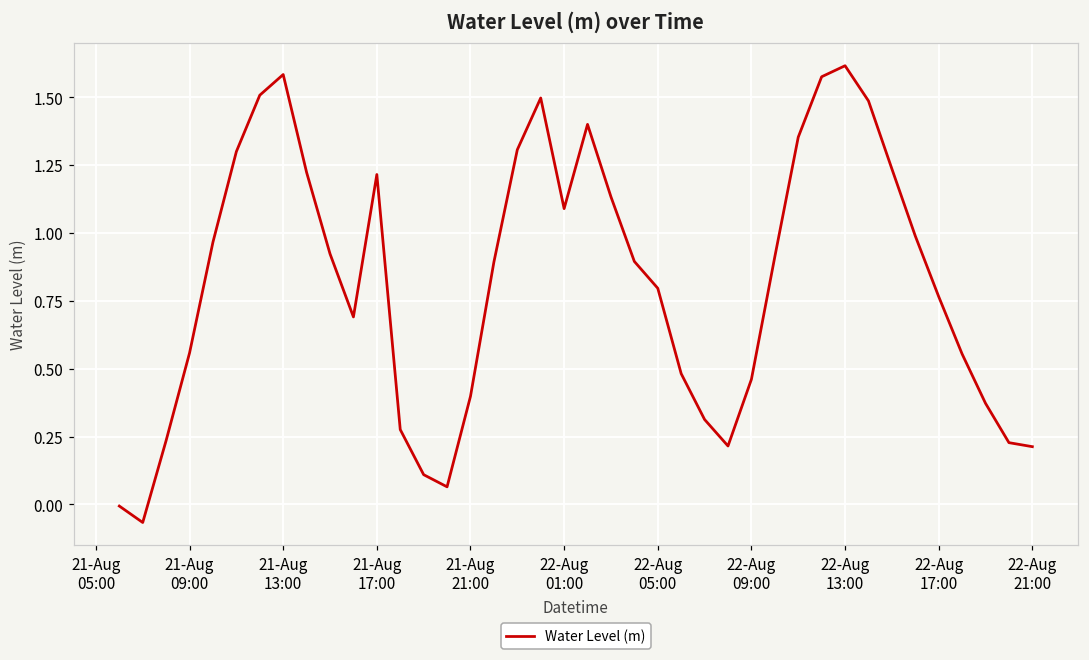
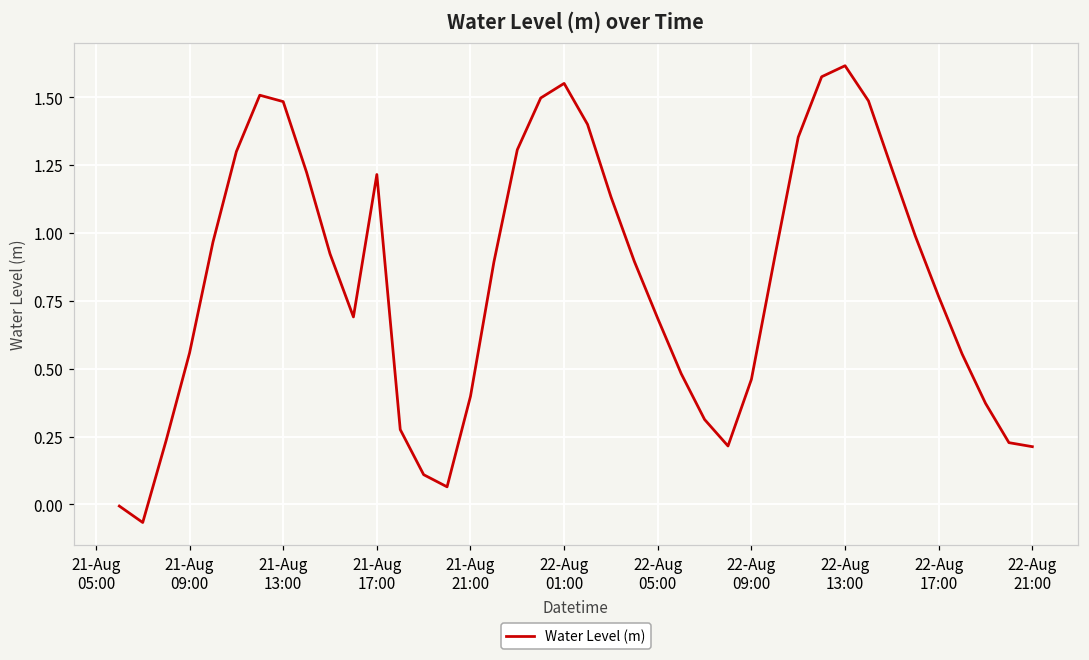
  {
    "21-Aug 09:00": 0.56,
-   "21-Aug 13:00": 1.58,
+   "21-Aug 13:00": 1.48,
    "21-Aug 17:00": 1.22,
    "21-Aug 21:00": 0.40,
-   "22-Aug 01:00": 1.09,
-   "22-Aug 05:00": 0.80,
+   "22-Aug 01:00": 1.55,
+   "22-Aug 05:00": 0.69,
    "22-Aug 09:00": 0.46,
    "22-Aug 13:00": 1.62,
    "22-Aug 17:00": 0.77,
    "22-Aug 21:00": 0.21
  }
